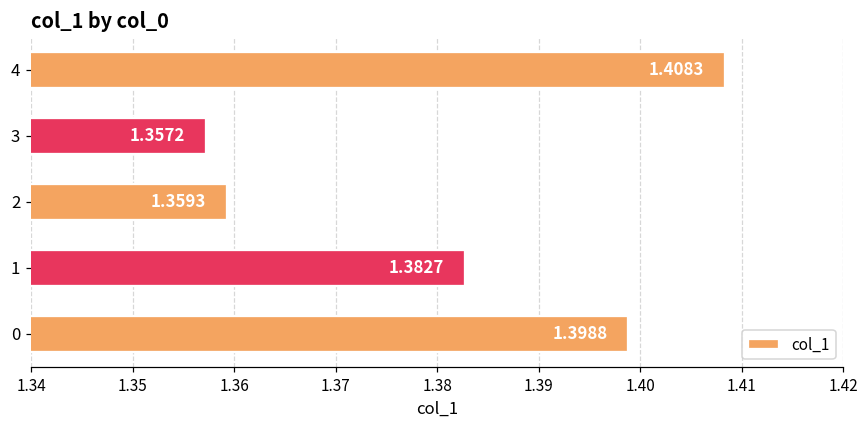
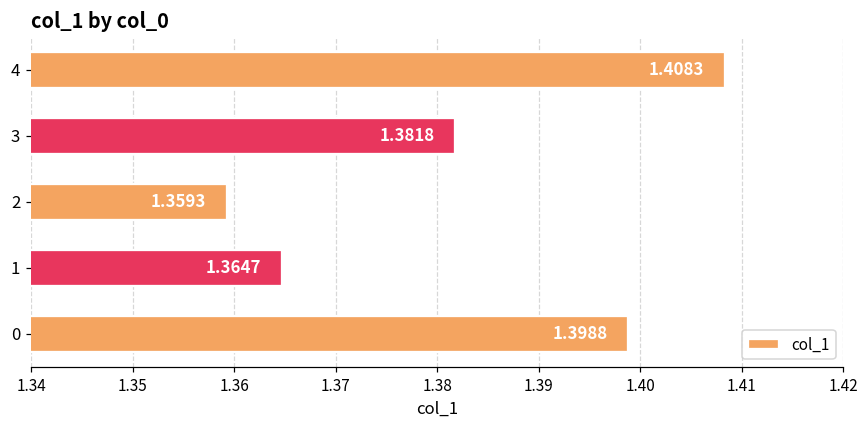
  {
    "4": 1.4083,
-   "3": 1.3572,
+   "3": 1.3818,
    "2": 1.3593,
-   "1": 1.3827,
+   "1": 1.3647,
    "0": 1.3988
  }
